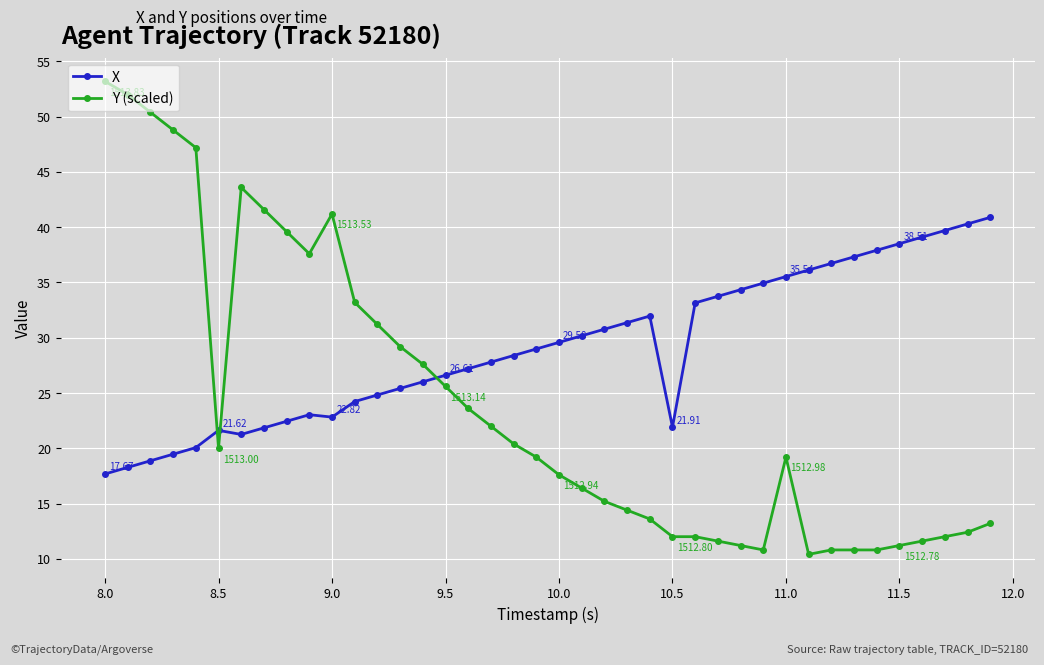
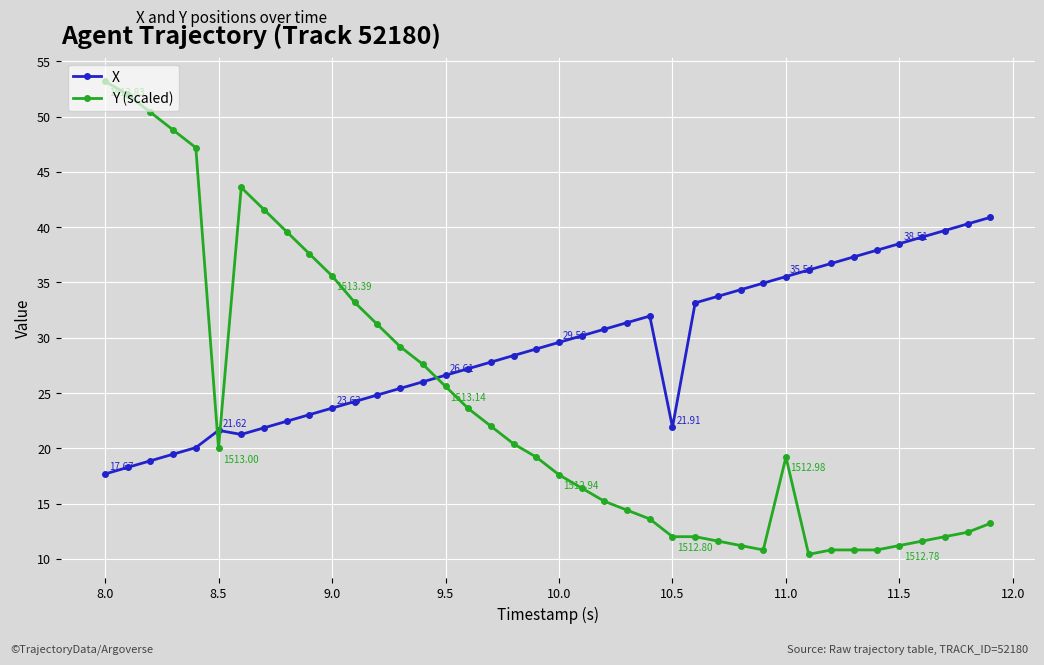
  {
    "X": {
      "8.5": 21.62,
-     "9.0": 22.82,
+     "9.0": 23.63,
      "10.5": 21.91
    },
    "Y (scaled)": {
-     "9.0": 1513.53
+     "9.0": 1513.39
    }
  }
